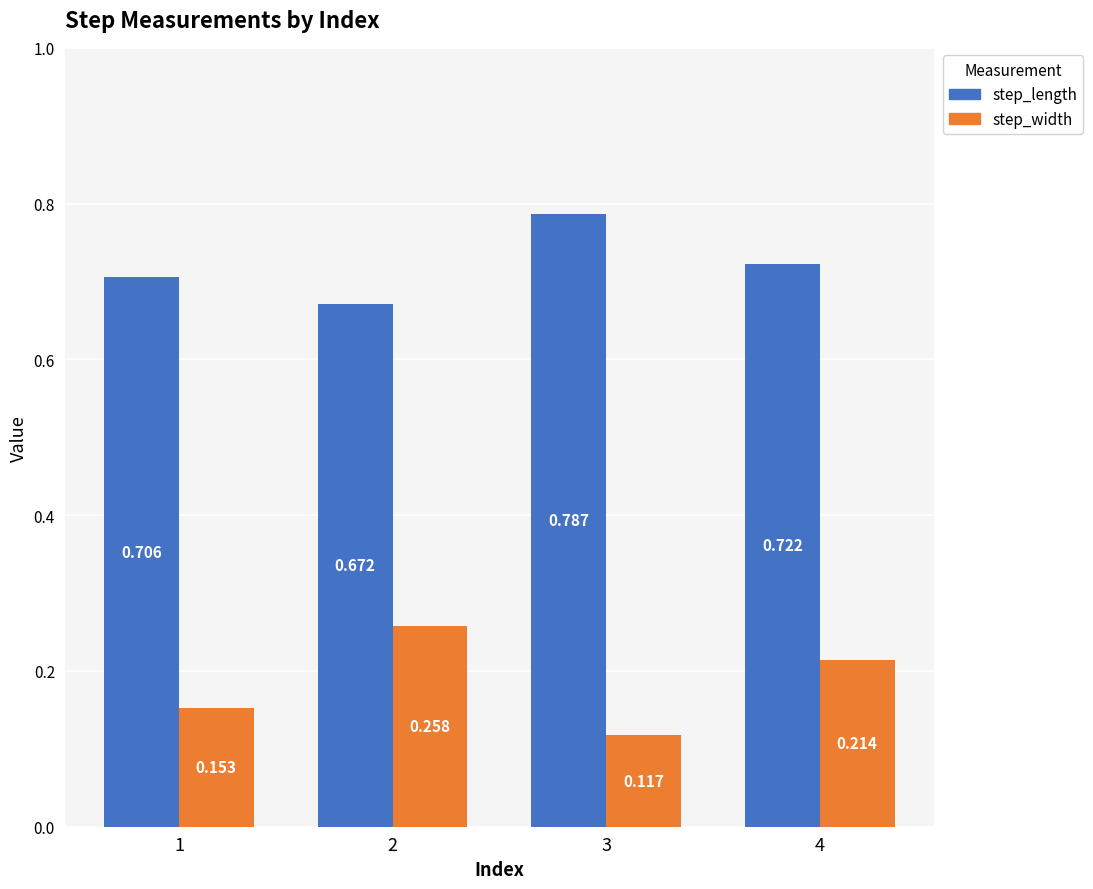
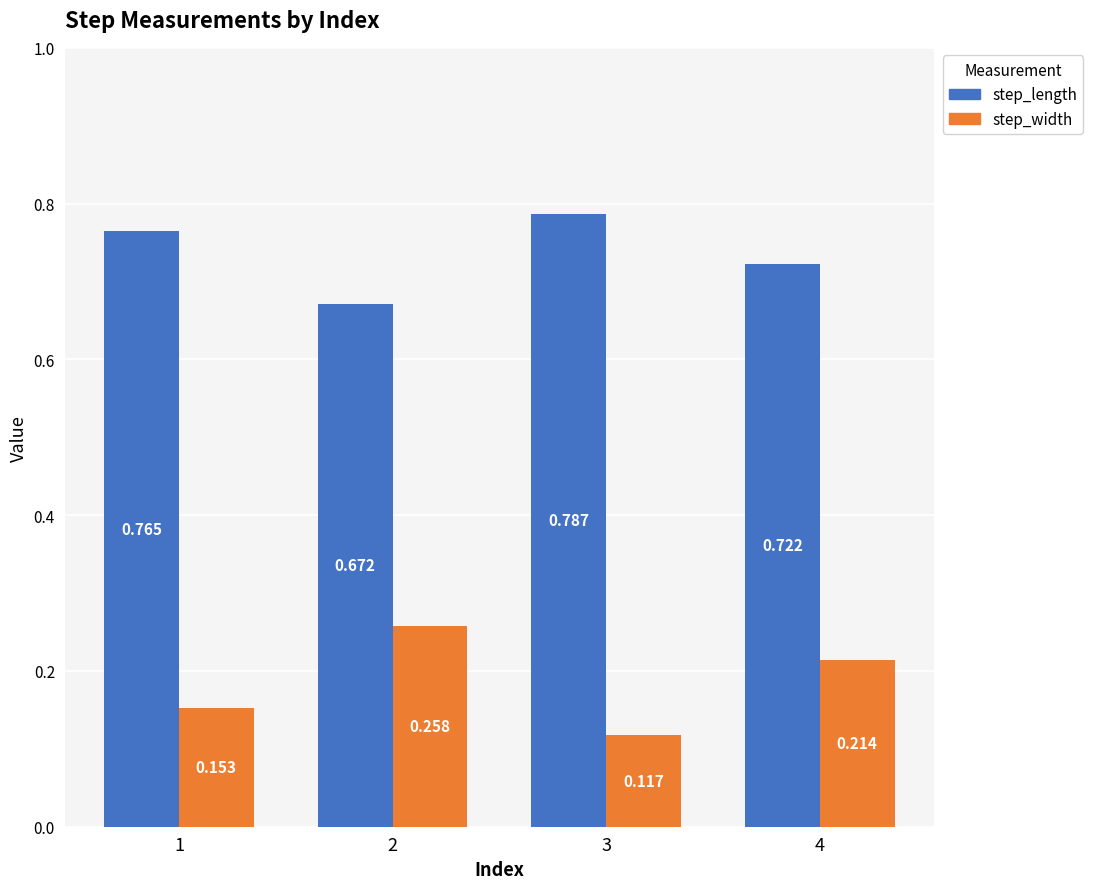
  {
    "step_length": {
-     "1": 0.706,
+     "1": 0.765,
      "2": 0.672,
      "3": 0.787,
      "4": 0.722
    },
    "step_width": {
      "1": 0.153,
      "2": 0.258,
      "3": 0.117,
      "4": 0.214
    }
  }
